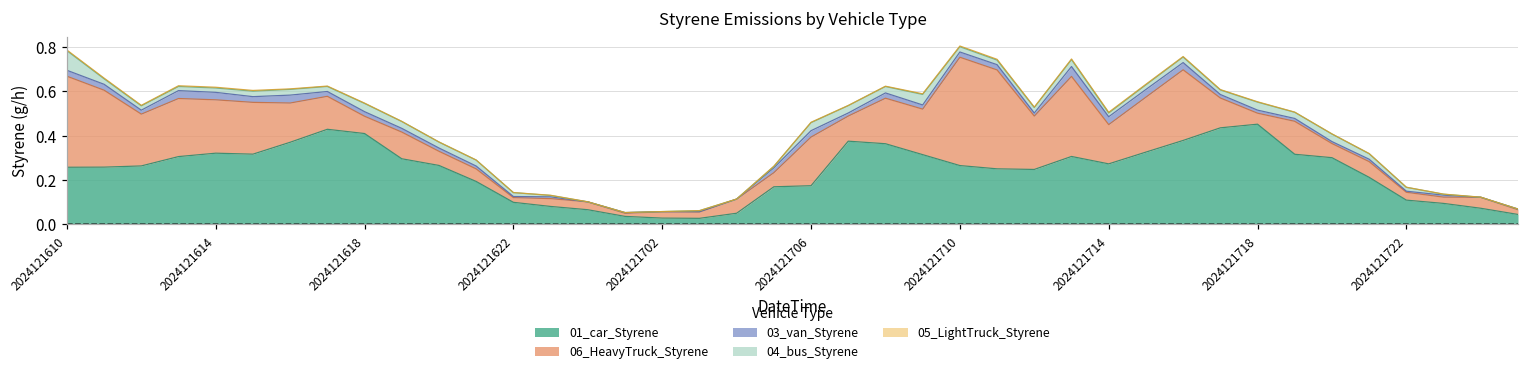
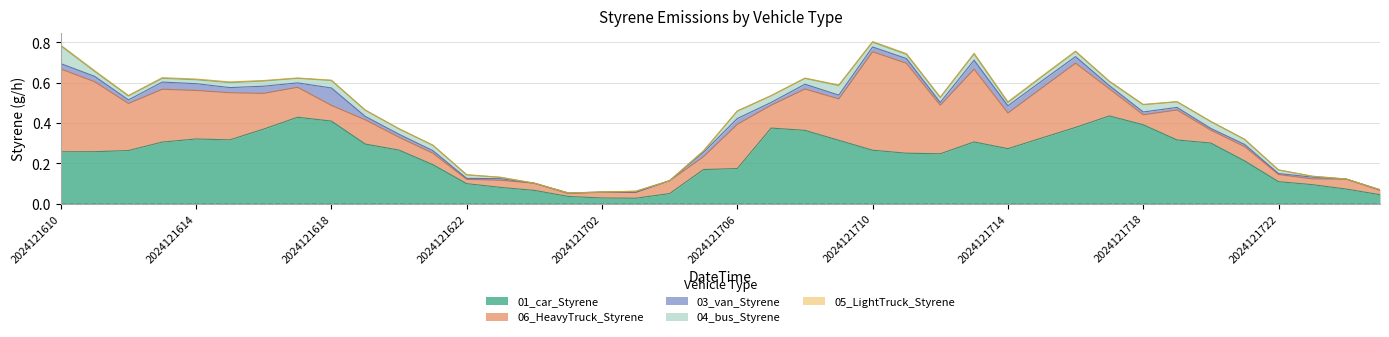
  {
    "01_car_Styrene": {
      "2024121610": 0.26,
      "2024121614": 0.32,
      "2024121618": 0.41,
      "2024121622": 0.10,
      "2024121702": 0.03,
      "2024121706": 0.17,
      "2024121710": 0.27,
      "2024121714": 0.27,
-     "2024121718": 0.45,
+     "2024121718": 0.39,
      "2024121722": 0.11
    },
    "03_van_Styrene": {
      "2024121610": 0.03,
      "2024121614": 0.03,
-     "2024121618": 0.02,
+     "2024121618": 0.09,
      "2024121706": 0.03,
      "2024121710": 0.02,
      "2024121714": 0.04,
      "2024121718": 0.01
    }
  }
